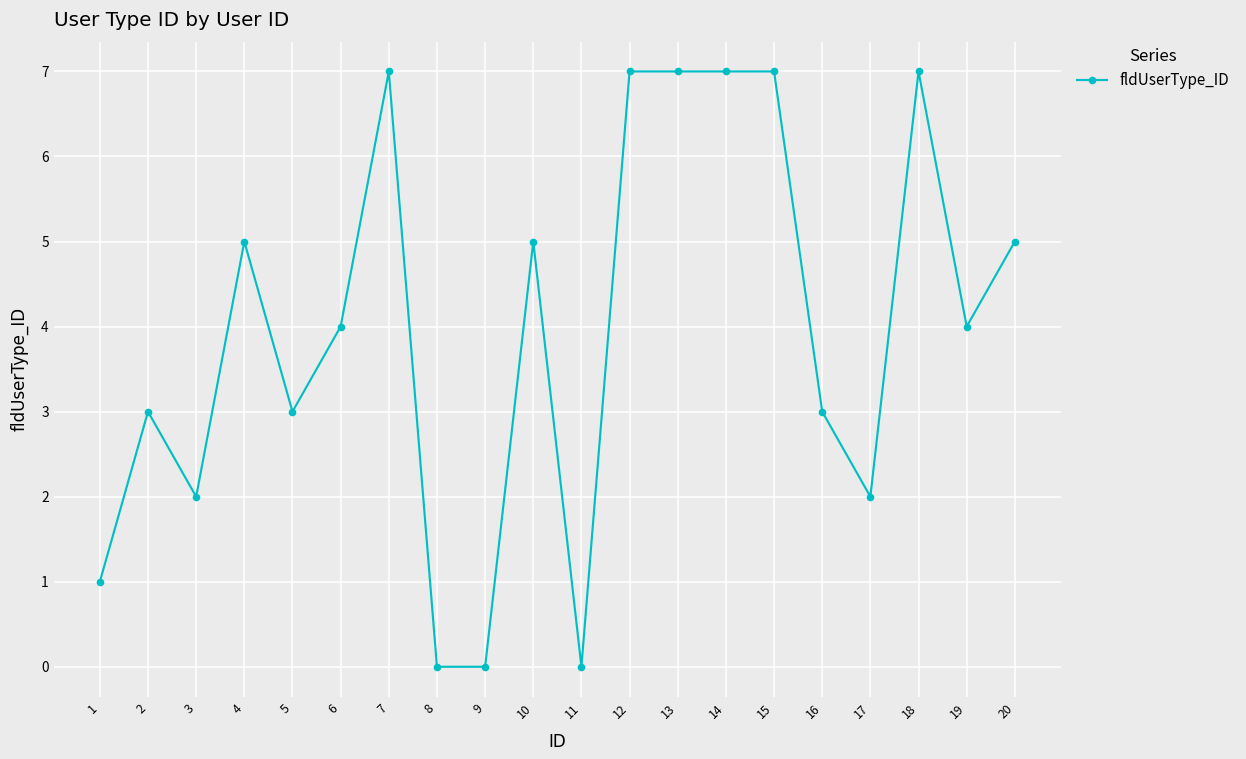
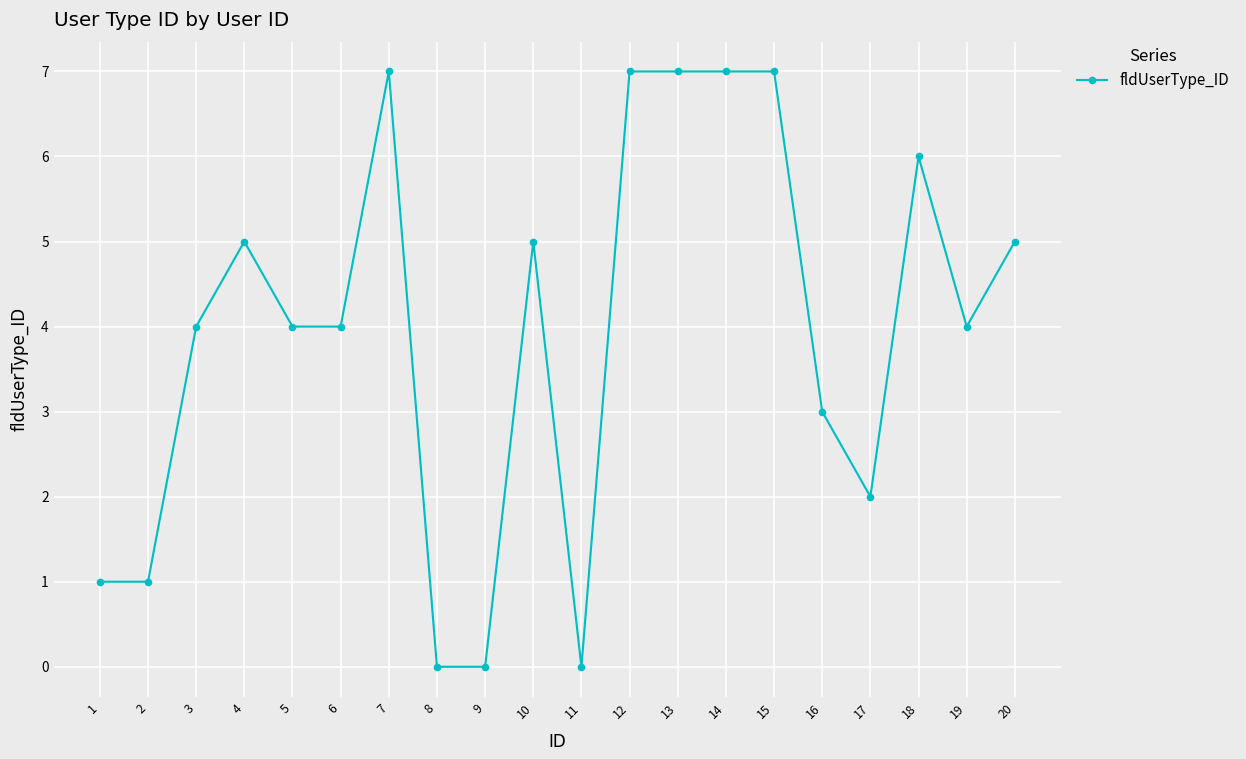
  {
    "1": 1,
-   "2": 3,
-   "3": 2,
+   "2": 1,
+   "3": 4,
    "4": 5,
-   "5": 3,
+   "5": 4,
    "6": 4,
    "7": 7,
    "8": 0,
    "9": 0,
    "10": 5,
    "11": 0,
    "12": 7,
    "13": 7,
    "14": 7,
    "15": 7,
    "16": 3,
    "17": 2,
-   "18": 7,
+   "18": 6,
    "19": 4,
    "20": 5
  }
